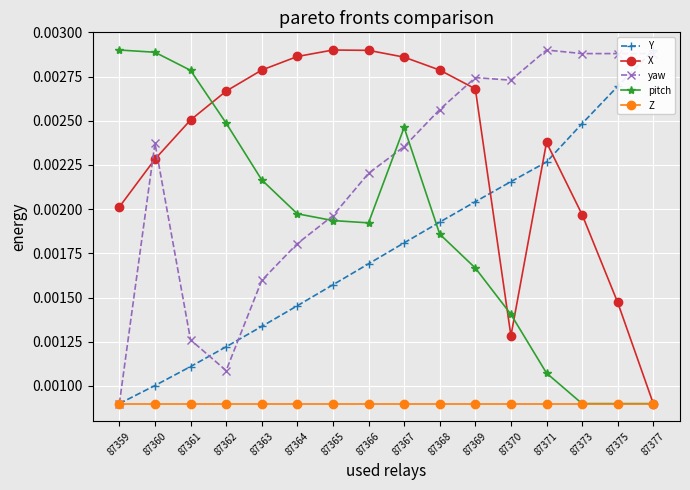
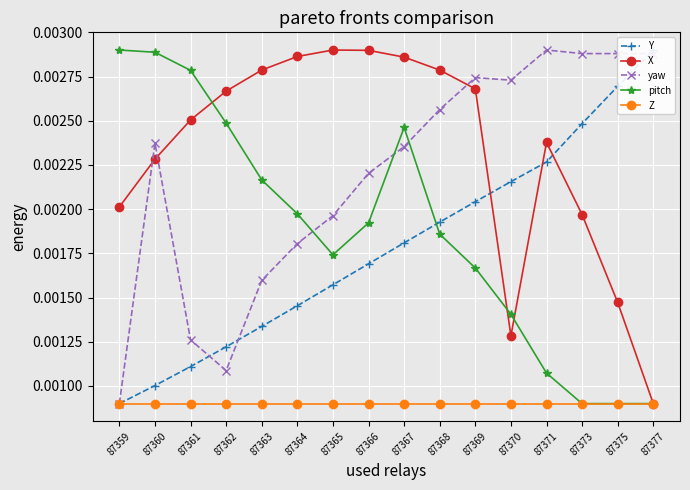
  {
    "Y": {
      "87360": 0.00100,
      "87361": 0.00111,
      "87362": 0.00122,
      "87363": 0.00134,
      "87364": 0.00145,
      "87365": 0.00157,
      "87366": 0.00169,
      "87367": 0.00181,
      "87368": 0.00193,
      "87369": 0.00204,
      "87370": 0.00216,
      "87371": 0.00227,
      "87373": 0.00248
    },
    "X": {
      "87359": 0.00201,
      "87360": 0.00228,
      "87361": 0.00250,
      "87362": 0.00267,
      "87363": 0.00279,
      "87364": 0.00286,
      "87365": 0.00290,
      "87366": 0.00290,
      "87367": 0.00286,
      "87368": 0.00279,
      "87369": 0.00268,
      "87370": 0.00128,
      "87371": 0.00238,
      "87373": 0.00197,
      "87375": 0.00147
    },
    "yaw": {
      "87360": 0.00237,
      "87361": 0.00126,
      "87362": 0.00109,
      "87363": 0.00160,
      "87364": 0.00180,
      "87365": 0.00196,
      "87366": 0.00220,
      "87367": 0.00235,
      "87368": 0.00256,
      "87369": 0.00274,
      "87370": 0.00273,
      "87371": 0.00290,
      "87373": 0.00288
    },
    "pitch": {
      "87359": 0.00290,
      "87360": 0.00289,
      "87361": 0.00278,
      "87362": 0.00249,
      "87363": 0.00217,
      "87364": 0.00197,
-     "87365": 0.00194,
+     "87365": 0.00174,
      "87366": 0.00192,
      "87367": 0.00246,
      "87368": 0.00186,
      "87369": 0.00167,
      "87370": 0.00140,
      "87371": 0.00107
    },
    "Z": {
      "87360": 0.00090,
      "87361": 0.00090,
      "87362": 0.00090,
      "87363": 0.00090,
      "87364": 0.00090,
      "87365": 0.00090,
      "87366": 0.00090,
      "87367": 0.00090,
      "87368": 0.00090,
      "87369": 0.00090,
      "87370": 0.00090,
      "87371": 0.00090
    }
  }
